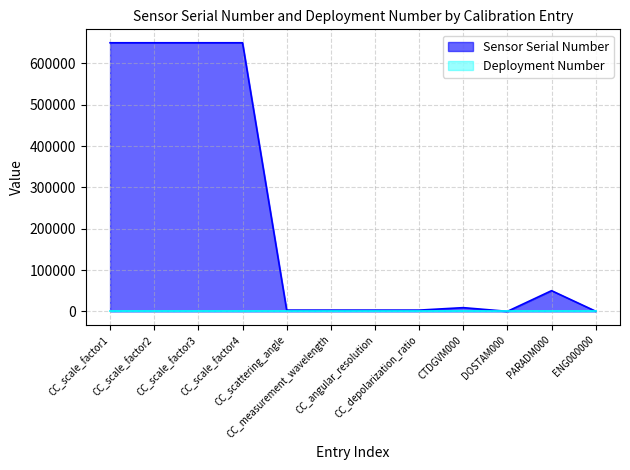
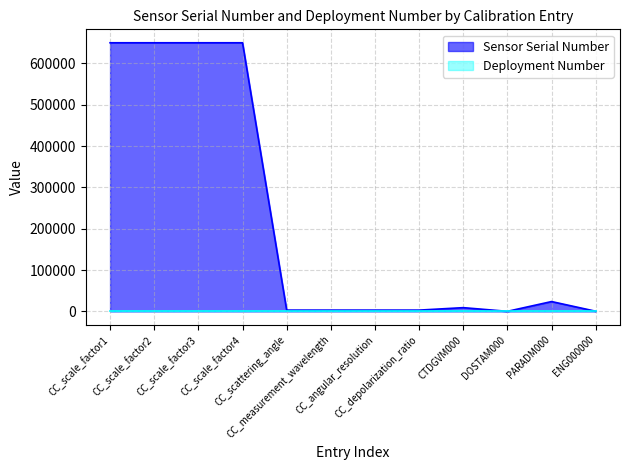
  {
    "Sensor Serial Number": {
      "CC_scale_factor1": 650000,
      "CC_scale_factor2": 650000,
      "CC_scale_factor3": 650000,
      "CC_scale_factor4": 650000,
      "CTDGVM000": 10000,
-     "PARADM000": 50000
+     "PARADM000": 20000
    },
    "Deployment Number": {
      "CC_scale_factor1": 0,
      "CC_scale_factor2": 0,
      "CC_scale_factor3": 0,
      "CC_scale_factor4": 0,
      "CTDGVM000": 0,
      "PARADM000": 0
    }
  }
